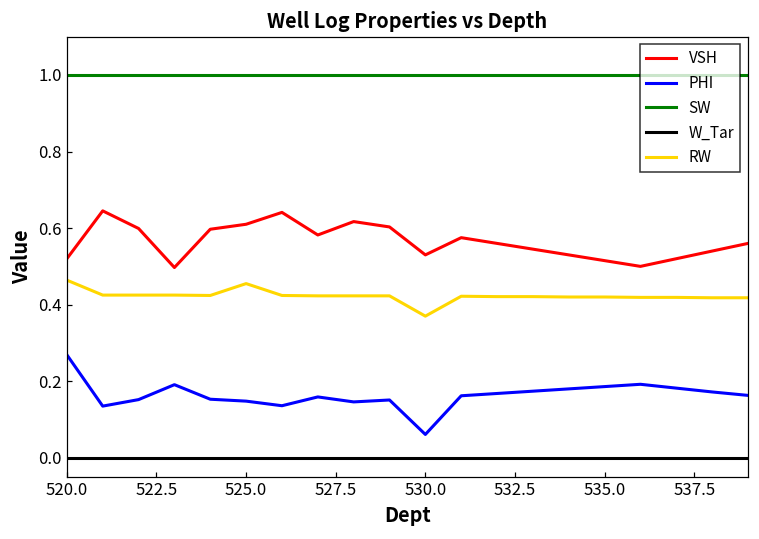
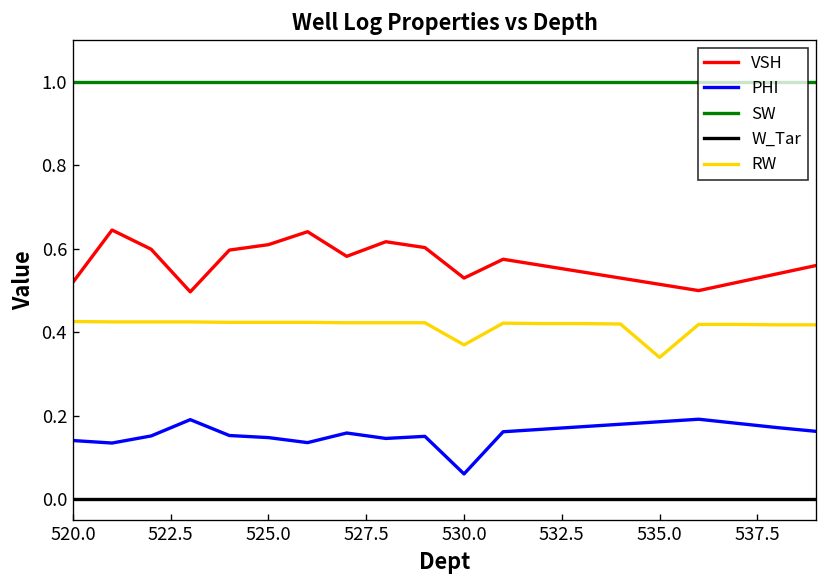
  {
    "VSH": {
      "520.0": 0.52,
      "525.0": 0.61,
      "530.0": 0.53,
      "535.0": 0.52
    },
    "PHI": {
-     "520.0": 0.27,
+     "520.0": 0.14,
      "525.0": 0.15,
      "530.0": 0.06,
      "535.0": 0.19
    },
    "SW": {
      "520.0": 1.00,
      "525.0": 1.00,
      "530.0": 1.00,
      "535.0": 1.00
    },
    "W_Tar": {
      "520.0": 0.00,
      "525.0": 0.00,
      "530.0": 0.00,
      "535.0": 0.00
    },
    "RW": {
-     "520.0": 0.46,
-     "525.0": 0.46,
+     "520.0": 0.43,
+     "525.0": 0.42,
      "530.0": 0.37,
-     "535.0": 0.42
+     "535.0": 0.34
    }
  }
